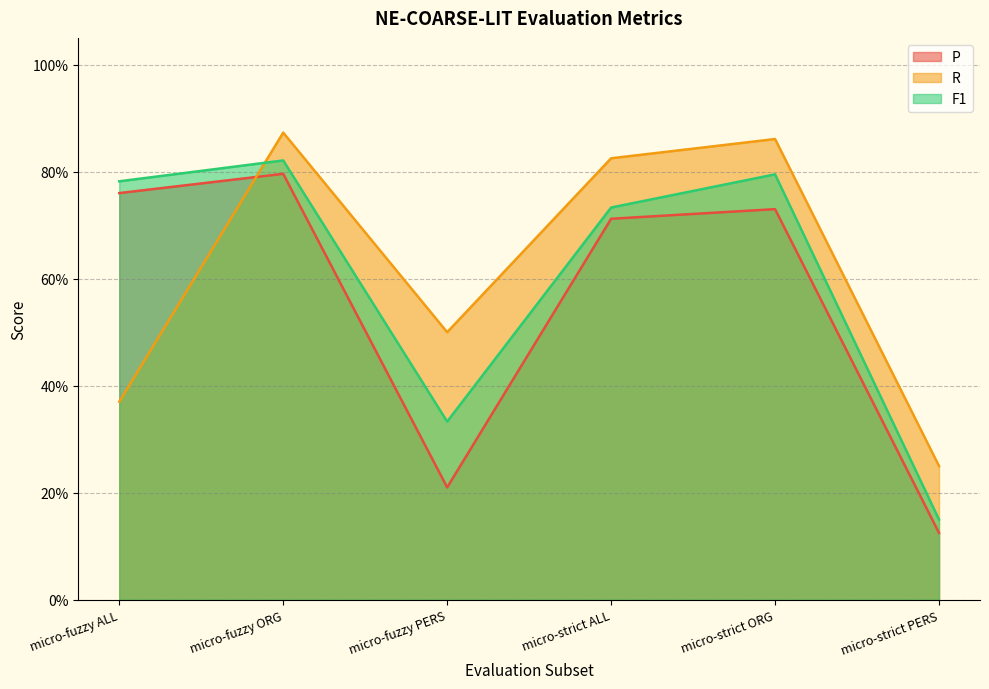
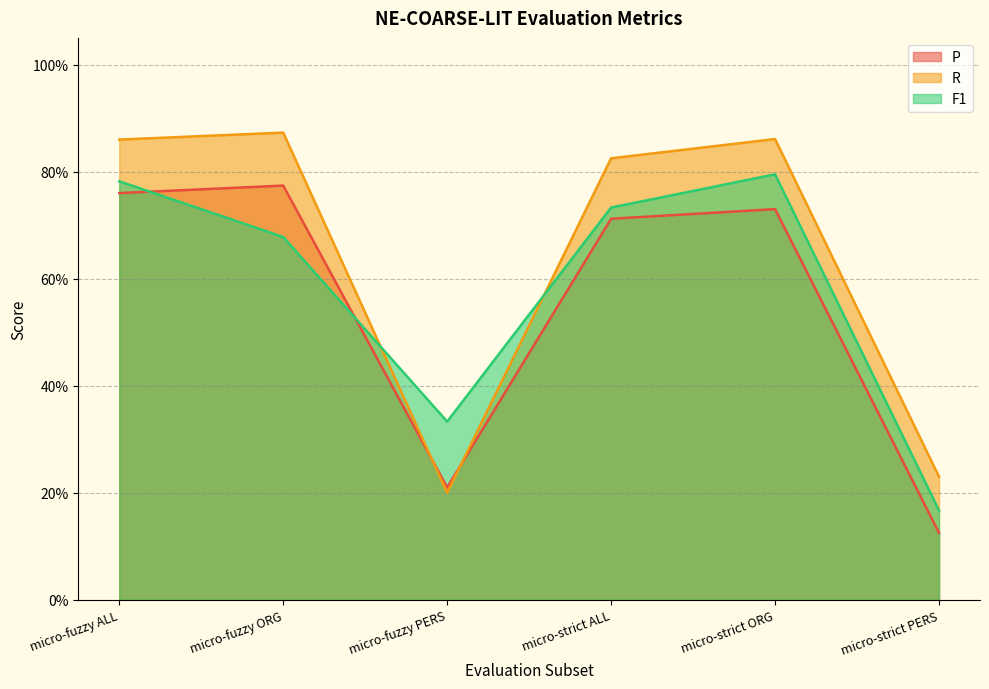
  {
    "P": {
      "micro-fuzzy ALL": "76%",
-     "micro-fuzzy ORG": "80%",
+     "micro-fuzzy ORG": "77%",
      "micro-fuzzy PERS": "21%",
      "micro-strict ALL": "71%",
      "micro-strict ORG": "73%",
      "micro-strict PERS": "13%"
    },
    "R": {
-     "micro-fuzzy ALL": "37%",
+     "micro-fuzzy ALL": "86%",
      "micro-fuzzy ORG": "87%",
-     "micro-fuzzy PERS": "50%",
+     "micro-fuzzy PERS": "20%",
      "micro-strict ALL": "83%",
      "micro-strict ORG": "86%",
-     "micro-strict PERS": "25%"
+     "micro-strict PERS": "23%"
    },
    "F1": {
      "micro-fuzzy ALL": "78%",
-     "micro-fuzzy ORG": "82%",
+     "micro-fuzzy ORG": "68%",
      "micro-fuzzy PERS": "33%",
      "micro-strict ALL": "73%",
      "micro-strict ORG": "80%",
-     "micro-strict PERS": "15%"
+     "micro-strict PERS": "17%"
    }
  }
